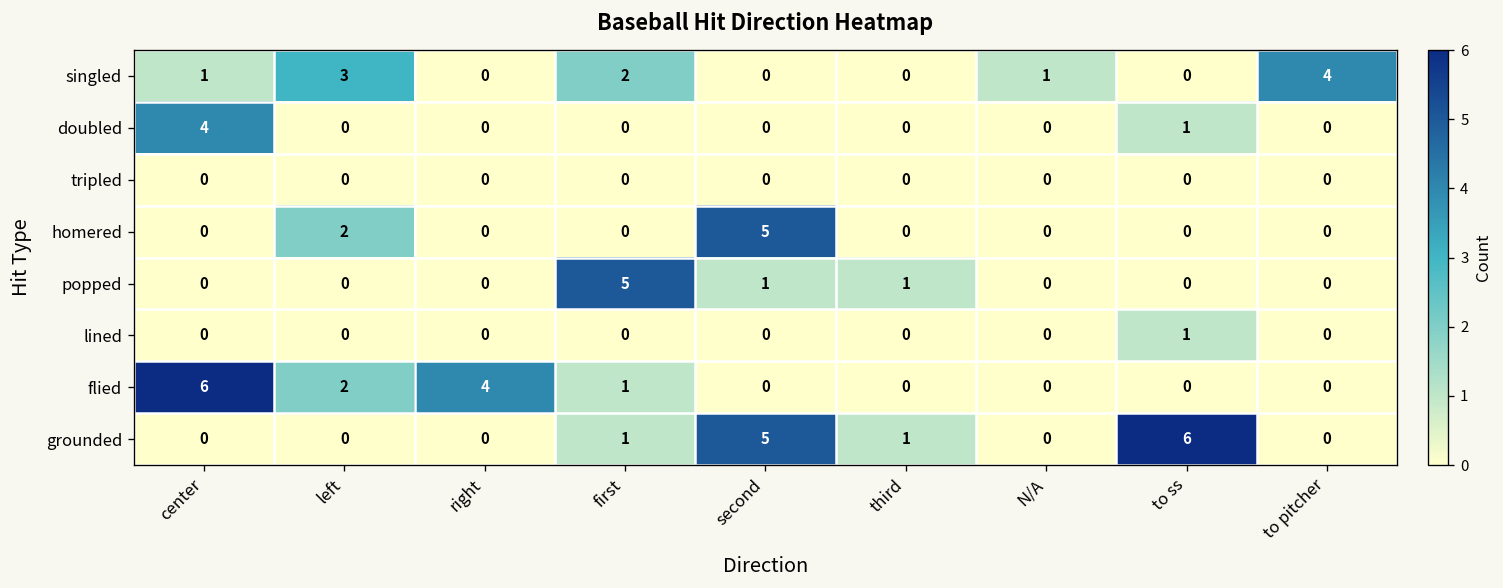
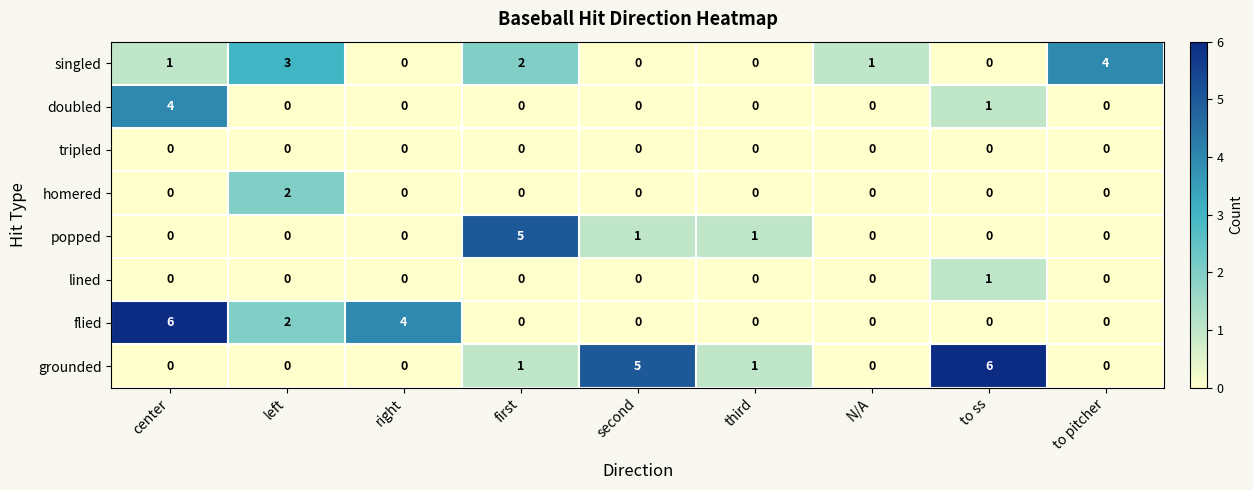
  {
    "singled": {
      "center": 1,
      "left": 3,
      "right": 0,
      "first": 2,
      "second": 0,
      "third": 0,
      "N/A": 1,
      "to ss": 0,
      "to pitcher": 4
    },
    "doubled": {
      "center": 4,
      "left": 0,
      "right": 0,
      "first": 0,
      "second": 0,
      "third": 0,
      "N/A": 0,
      "to ss": 1,
      "to pitcher": 0
    },
    "tripled": {
      "center": 0,
      "left": 0,
      "right": 0,
      "first": 0,
      "second": 0,
      "third": 0,
      "N/A": 0,
      "to ss": 0,
      "to pitcher": 0
    },
    "homered": {
      "center": 0,
      "left": 2,
      "right": 0,
      "first": 0,
-     "second": 5,
+     "second": 0,
      "third": 0,
      "N/A": 0,
      "to ss": 0,
      "to pitcher": 0
    },
    "popped": {
      "center": 0,
      "left": 0,
      "right": 0,
      "first": 5,
      "second": 1,
      "third": 1,
      "N/A": 0,
      "to ss": 0,
      "to pitcher": 0
    },
    "lined": {
      "center": 0,
      "left": 0,
      "right": 0,
      "first": 0,
      "second": 0,
      "third": 0,
      "N/A": 0,
      "to ss": 1,
      "to pitcher": 0
    },
    "flied": {
      "center": 6,
      "left": 2,
      "right": 4,
-     "first": 1,
+     "first": 0,
      "second": 0,
      "third": 0,
      "N/A": 0,
      "to ss": 0,
      "to pitcher": 0
    },
    "grounded": {
      "center": 0,
      "left": 0,
      "right": 0,
      "first": 1,
      "second": 5,
      "third": 1,
      "N/A": 0,
      "to ss": 6,
      "to pitcher": 0
    }
  }
